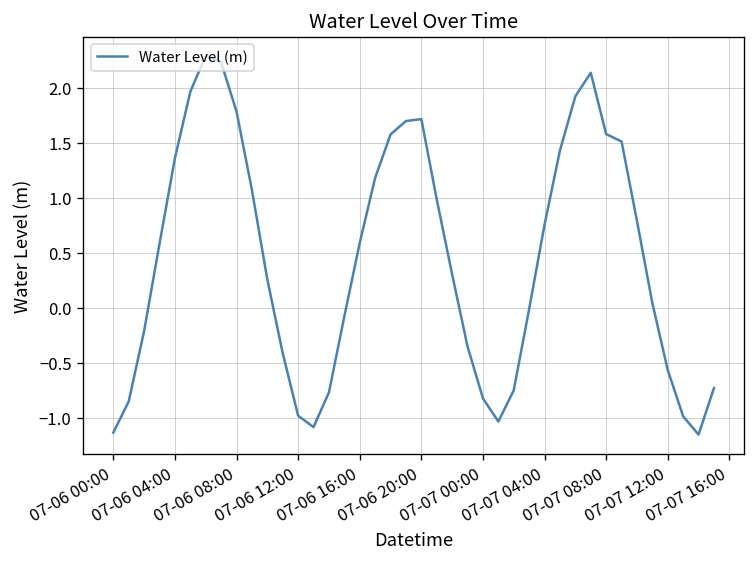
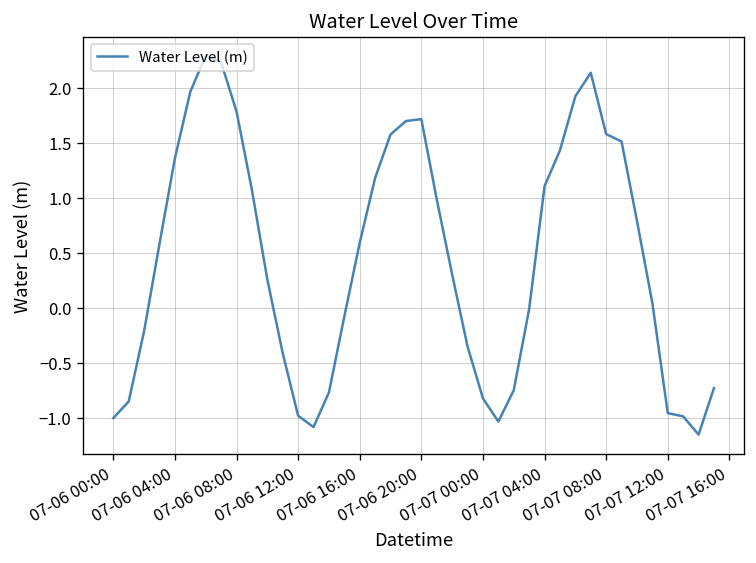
  {
-   "07-06 00:00": -1.1,
+   "07-06 00:00": -1.0,
    "07-06 04:00": 1.4,
    "07-06 08:00": 1.8,
    "07-06 12:00": -1.0,
    "07-06 16:00": 0.6,
    "07-06 20:00": 1.7,
    "07-07 00:00": -0.8,
-   "07-07 04:00": 0.8,
+   "07-07 04:00": 1.1,
    "07-07 08:00": 1.6,
-   "07-07 12:00": -0.6
+   "07-07 12:00": -1.0
  }
